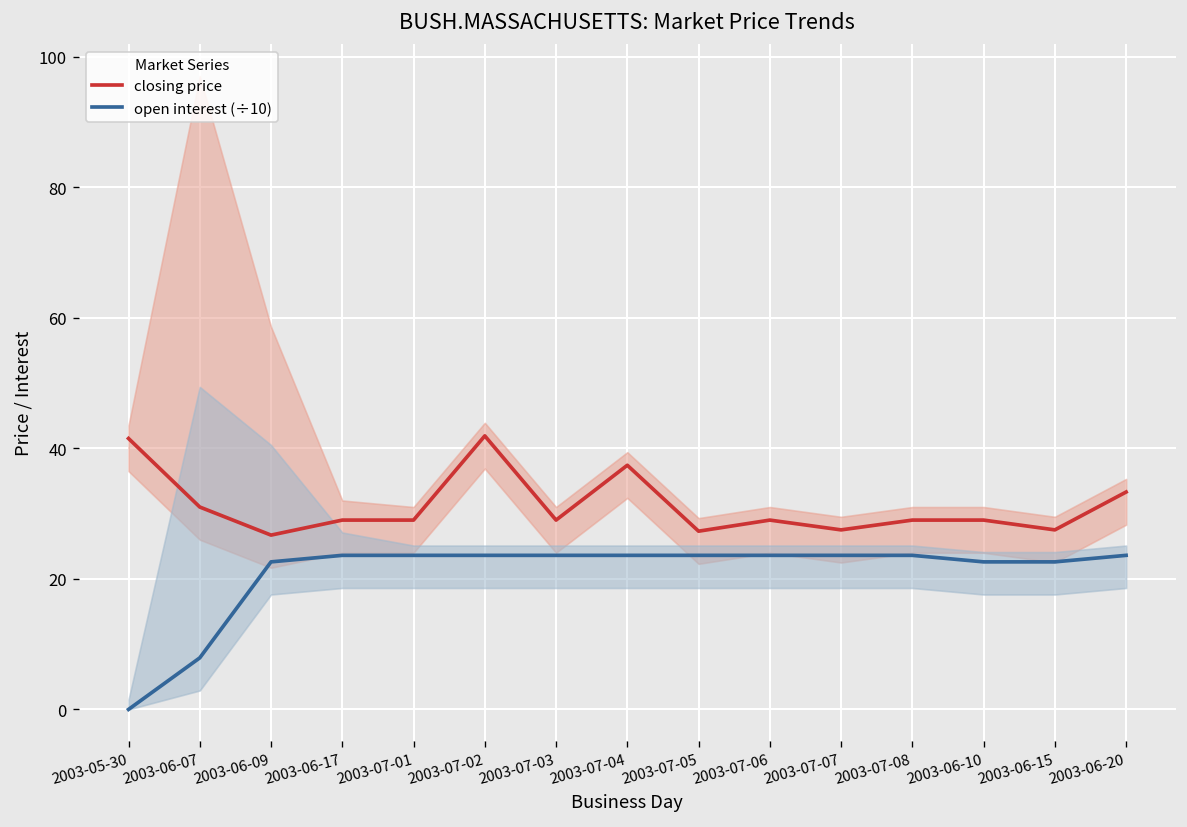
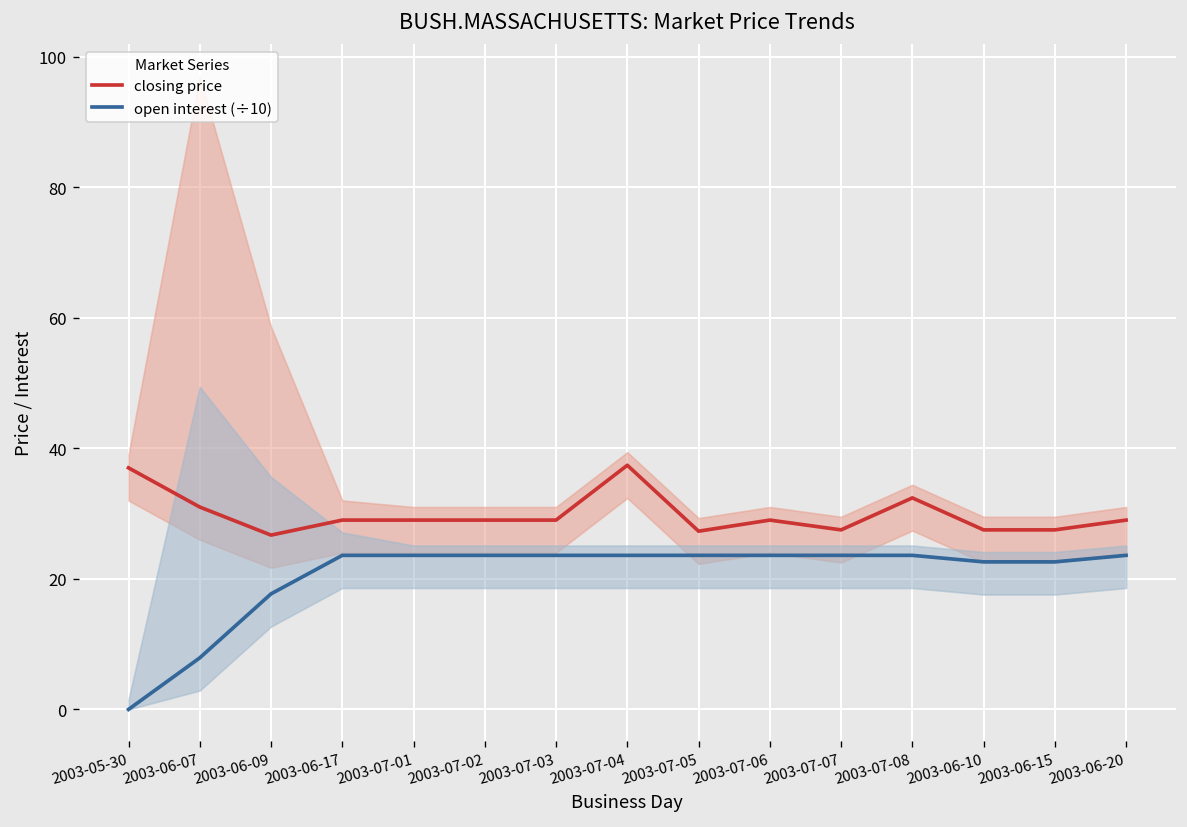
  {
    "closing price": {
-     "2003-05-30": 42,
+     "2003-05-30": 37,
      "2003-06-07": 31,
      "2003-06-09": 27,
      "2003-06-17": 29,
      "2003-07-01": 29,
-     "2003-07-02": 42,
+     "2003-07-02": 29,
      "2003-07-03": 29,
      "2003-07-04": 37,
      "2003-07-05": 27,
      "2003-07-06": 29,
      "2003-07-07": 28,
-     "2003-07-08": 29,
-     "2003-06-10": 29,
+     "2003-07-08": 32,
+     "2003-06-10": 28,
      "2003-06-15": 28,
-     "2003-06-20": 33
+     "2003-06-20": 29
    },
    "open interest (÷10)": {
      "2003-05-30": 0,
      "2003-06-07": 8,
-     "2003-06-09": 23,
+     "2003-06-09": 18,
      "2003-06-17": 24,
      "2003-07-01": 24,
      "2003-07-02": 24,
      "2003-07-03": 24,
      "2003-07-04": 24,
      "2003-07-05": 24,
      "2003-07-06": 24,
      "2003-07-07": 24,
      "2003-07-08": 24,
      "2003-06-10": 23,
      "2003-06-15": 23,
      "2003-06-20": 24
    }
  }
